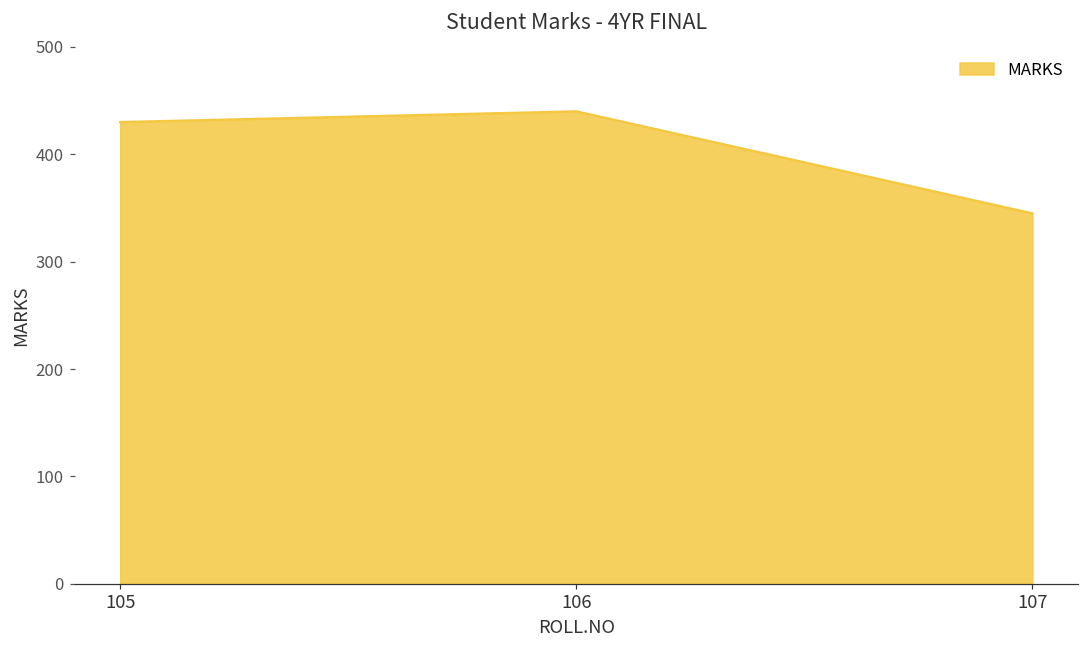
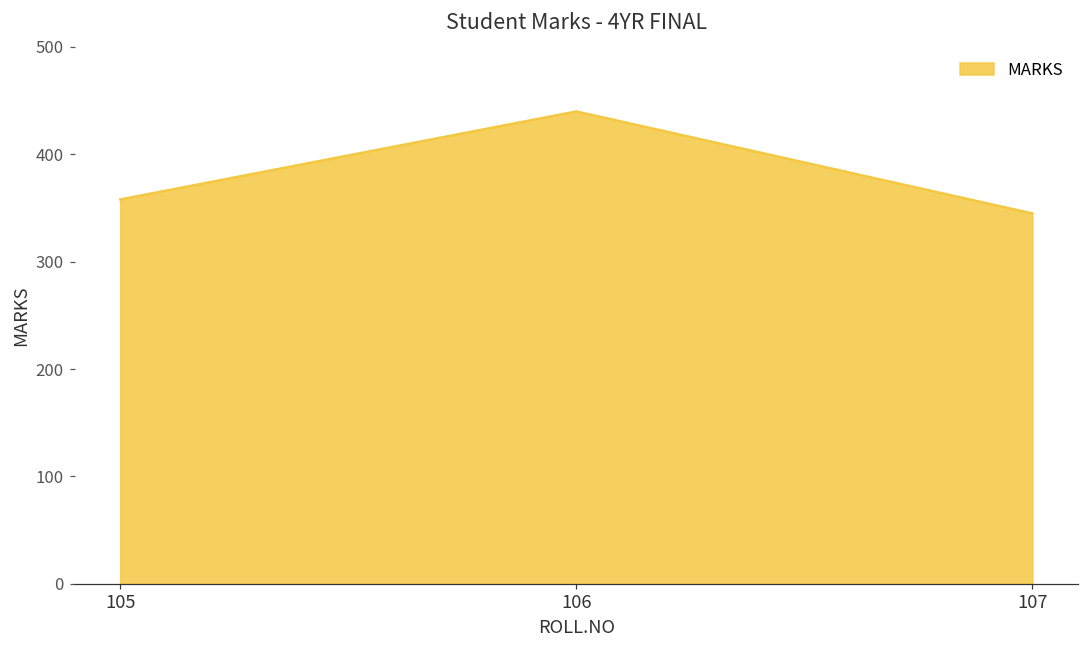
  {
-   "105": 430,
+   "105": 360,
    "106": 440,
    "107": 350
  }
